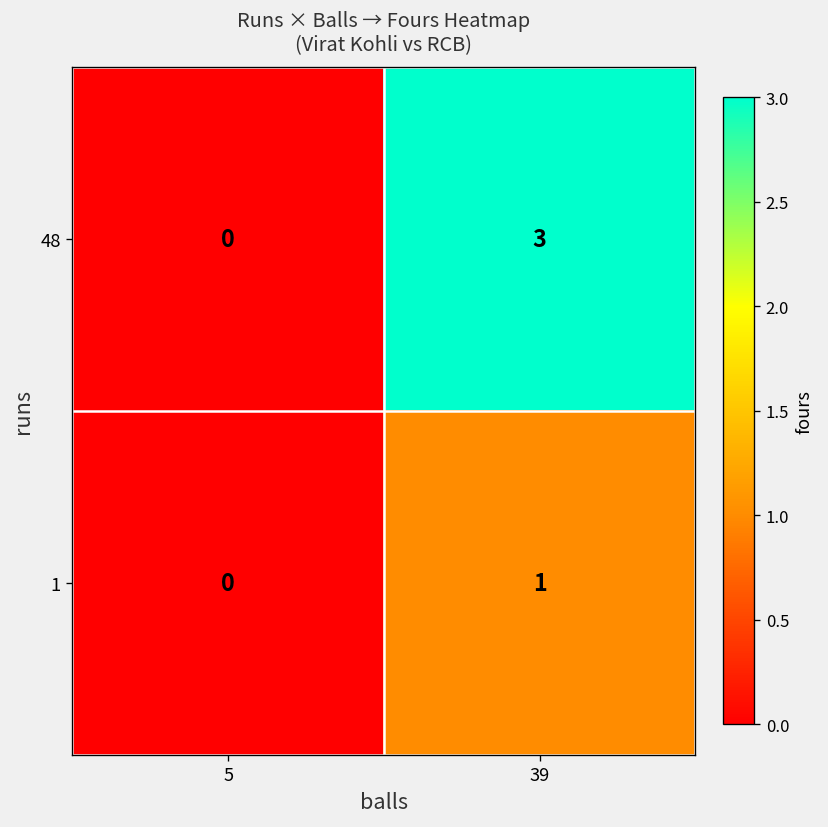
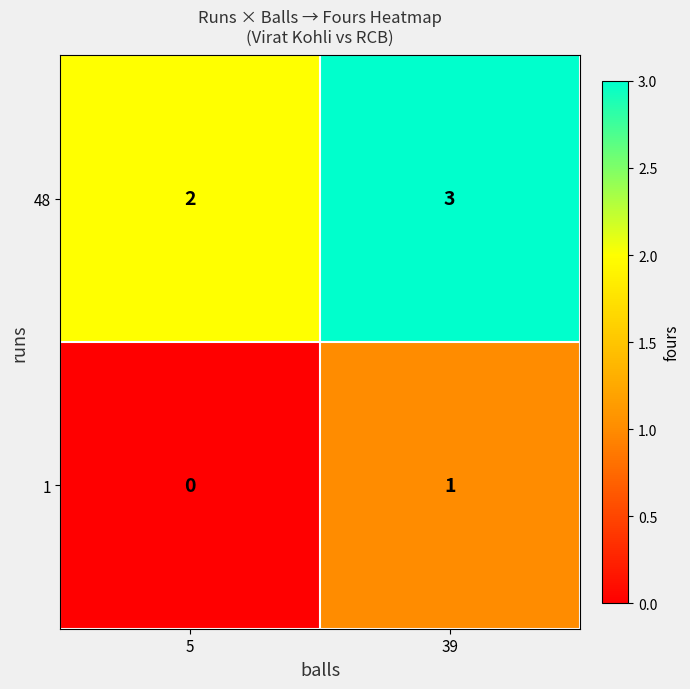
  {
    "48": {
-     "5": 0,
+     "5": 2,
      "39": 3
    },
    "1": {
      "5": 0,
      "39": 1
    }
  }
